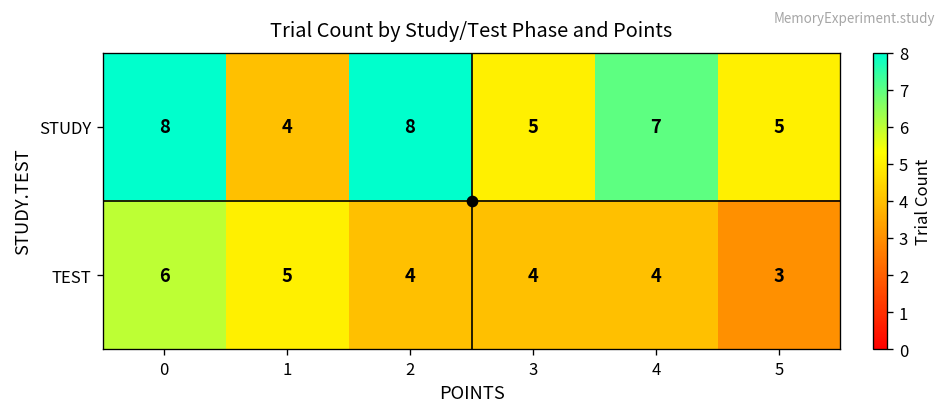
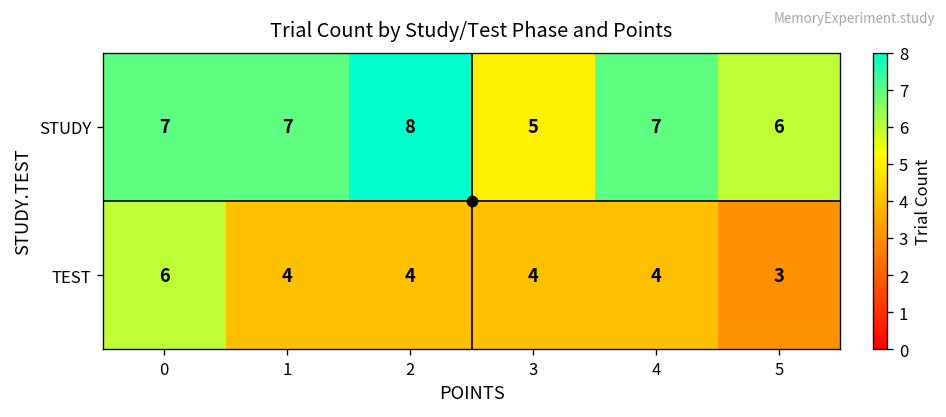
  {
    "STUDY": {
-     "0": 8,
-     "1": 4,
+     "0": 7,
+     "1": 7,
      "2": 8,
      "3": 5,
      "4": 7,
-     "5": 5
+     "5": 6
    },
    "TEST": {
      "0": 6,
-     "1": 5,
+     "1": 4,
      "2": 4,
      "3": 4,
      "4": 4,
      "5": 3
    }
  }
